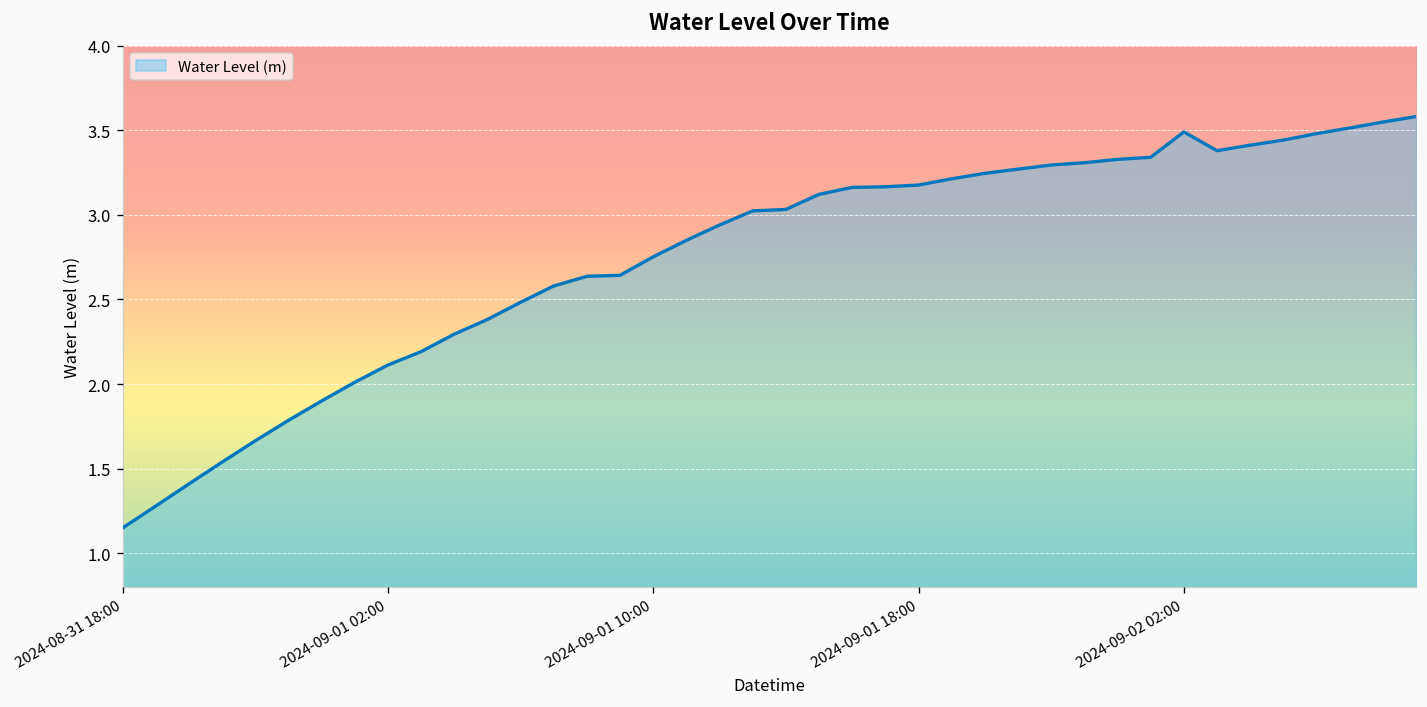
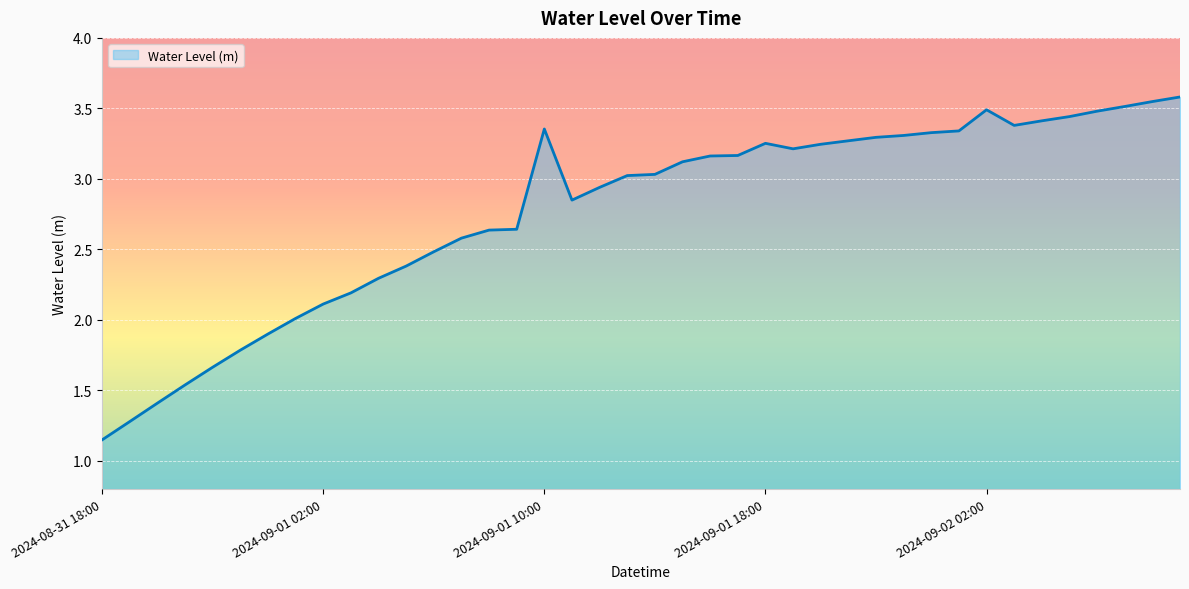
  {
    "2024-08-31 18:00": 1.15,
    "2024-09-01 02:00": 2.11,
-   "2024-09-01 10:00": 2.75,
-   "2024-09-01 18:00": 3.18,
+   "2024-09-01 10:00": 3.35,
+   "2024-09-01 18:00": 3.25,
    "2024-09-02 02:00": 3.49
  }
